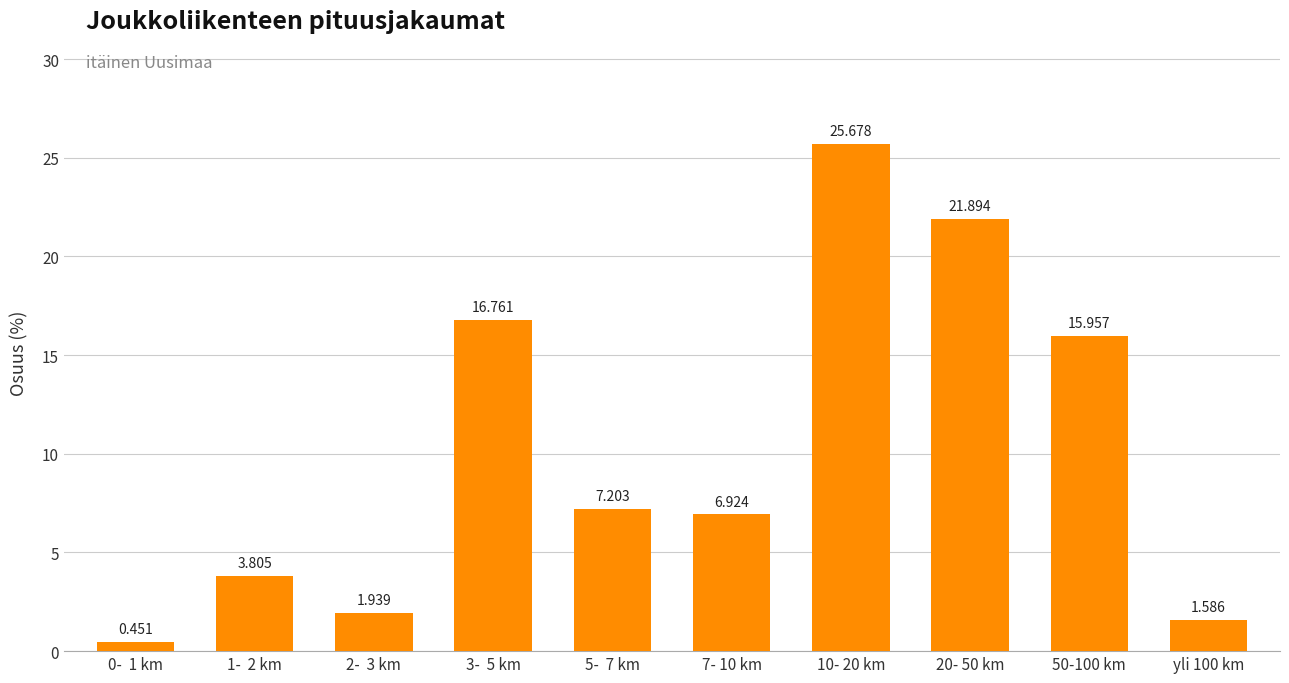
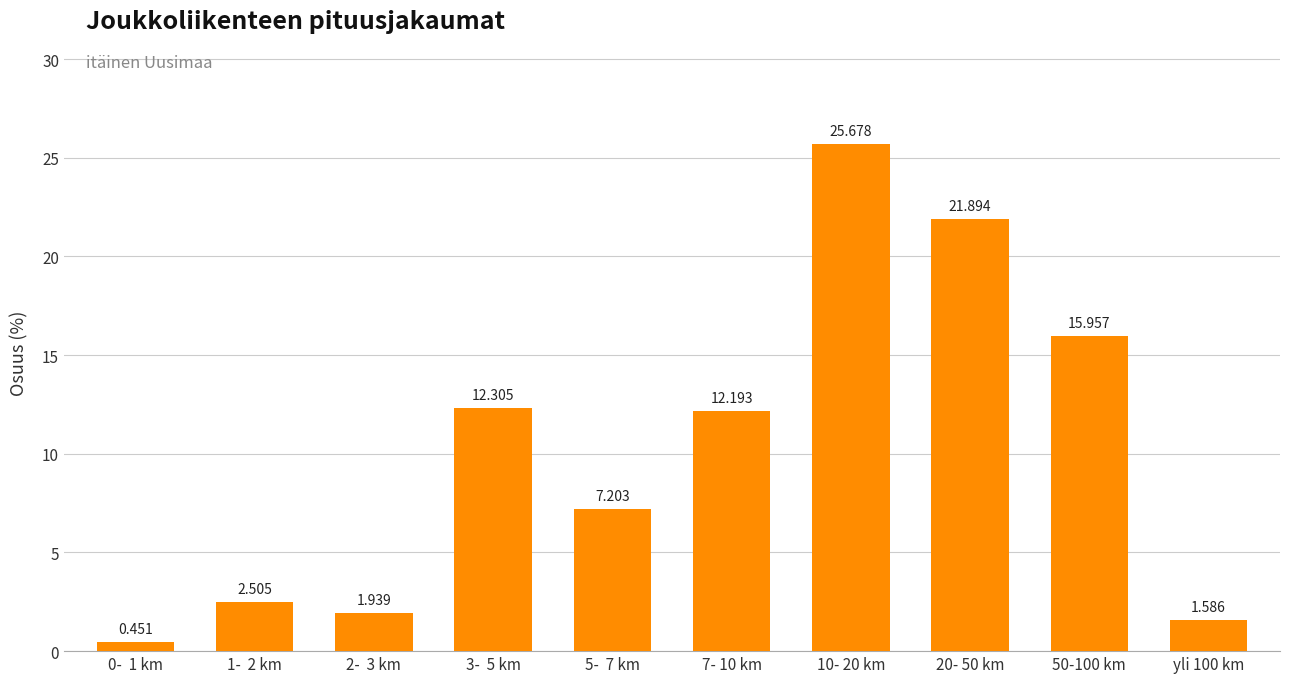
  {
    "0- 1 km": 0.451,
-   "1- 2 km": 3.805,
+   "1- 2 km": 2.505,
    "2- 3 km": 1.939,
-   "3- 5 km": 16.761,
+   "3- 5 km": 12.305,
    "5- 7 km": 7.203,
-   "7- 10 km": 6.924,
+   "7- 10 km": 12.193,
    "10- 20 km": 25.678,
    "20- 50 km": 21.894,
    "50-100 km": 15.957,
    "yli 100 km": 1.586
  }
